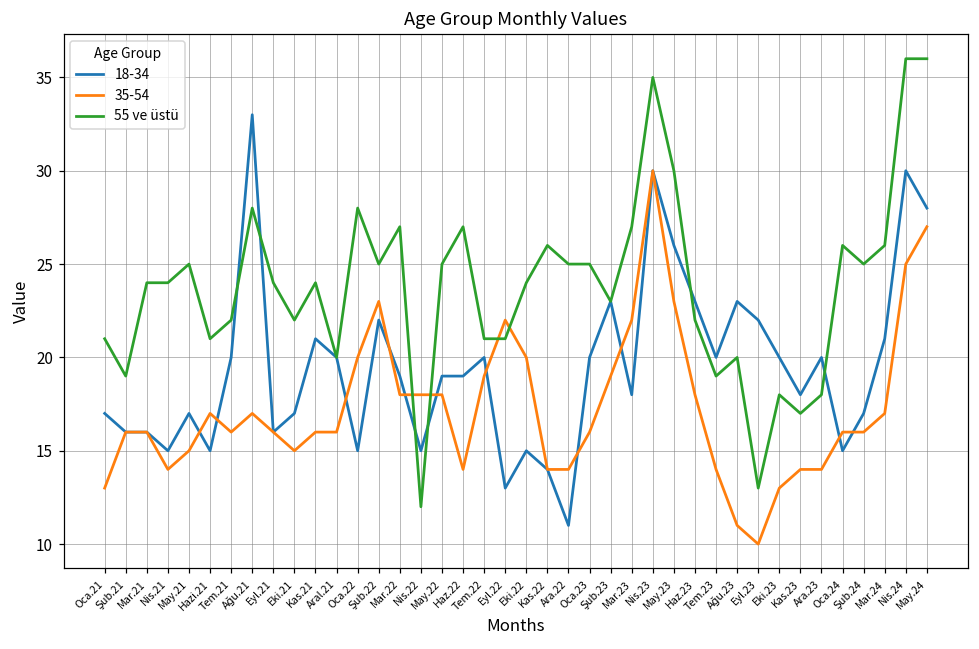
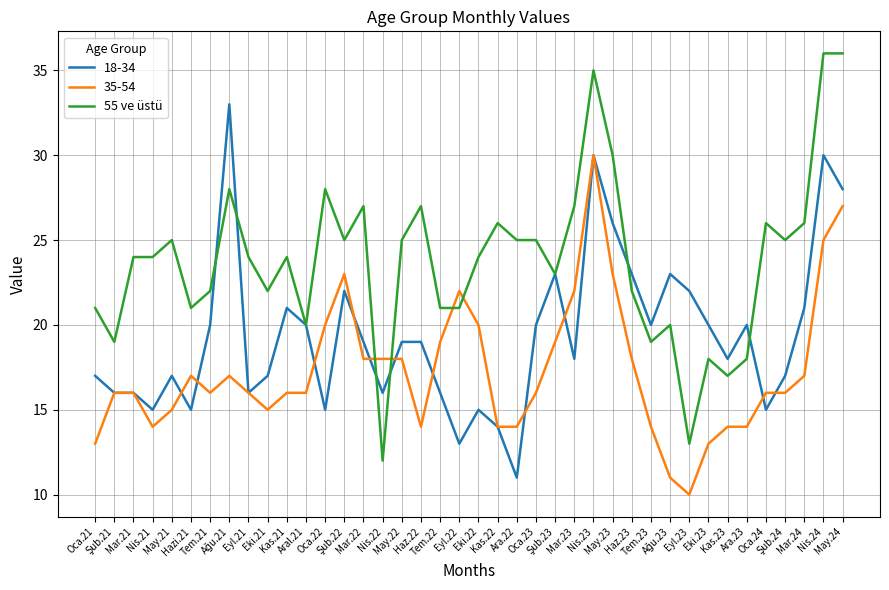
  {
    "18-34": {
      "Oca.21": 17,
      "Nis.21": 15,
      "May.21": 17,
      "Hazi.21": 15,
      "Tem.21": 20,
      "Ağu.21": 33,
      "Eki.21": 17,
      "Kas.21": 21,
      "Oca.22": 15,
      "Şub.22": 22,
      "Mar.22": 19,
-     "Nis.22": 15,
+     "Nis.22": 16,
      "May.22": 19,
      "Haz.22": 19,
-     "Tem.22": 20,
+     "Tem.22": 16,
      "Eyl.22": 13,
      "Eki.22": 15,
      "Ara.22": 11,
      "Oca.23": 20,
      "Mar.23": 18,
      "May.23": 26,
      "Haz.23": 23,
      "Tem.23": 20,
      "Ağu.23": 23,
      "Eyl.23": 22,
      "Eki.23": 20,
      "Kas.23": 18,
      "Ara.23": 20,
      "Oca.24": 15,
      "Şub.24": 17,
      "Mar.24": 21,
      "Nis.24": 30,
      "May.24": 28
    },
    "35-54": {
      "Oca.21": 13,
      "Nis.21": 14,
      "May.21": 15,
      "Hazi.21": 17,
      "Tem.21": 16,
      "Ağu.21": 17,
      "Eki.21": 15,
      "Kas.21": 16,
      "Aral.21": 16,
      "Oca.22": 20,
      "Şub.22": 23,
      "Mar.22": 18,
      "Nis.22": 18,
      "May.22": 18,
      "Haz.22": 14,
      "Tem.22": 19,
      "Eyl.22": 22,
      "Eki.22": 20,
      "Ara.22": 14,
      "Oca.23": 16,
      "Şub.23": 19,
      "Mar.23": 22,
      "May.23": 23,
      "Haz.23": 18,
      "Tem.23": 14,
      "Ağu.23": 11,
      "Eyl.23": 10,
      "Eki.23": 13,
      "Kas.23": 14,
      "Ara.23": 14,
      "Oca.24": 16,
      "Şub.24": 16,
      "Mar.24": 17,
      "Nis.24": 25,
      "May.24": 27
    },
    "55 ve üstü": {
      "Oca.21": 21,
      "Şub.21": 19,
      "Mar.21": 24,
      "Nis.21": 24,
      "May.21": 25,
      "Hazi.21": 21,
      "Tem.21": 22,
      "Ağu.21": 28,
      "Eyl.21": 24,
      "Eki.21": 22,
      "Kas.21": 24,
      "Oca.22": 28,
      "Şub.22": 25,
      "Mar.22": 27,
      "Nis.22": 12,
      "May.22": 25,
      "Haz.22": 27,
      "Tem.22": 21,
      "Eyl.22": 21,
      "Eki.22": 24,
      "Kas.22": 26,
      "Ara.22": 25,
      "Oca.23": 25,
      "Mar.23": 27,
      "Nis.23": 35,
      "May.23": 30,
      "Haz.23": 22,
      "Tem.23": 19,
      "Ağu.23": 20,
      "Eyl.23": 13,
      "Eki.23": 18,
      "Kas.23": 17,
      "Ara.23": 18,
      "Oca.24": 26,
      "Şub.24": 25,
      "Mar.24": 26,
      "Nis.24": 36,
      "May.24": 36
    }
  }
